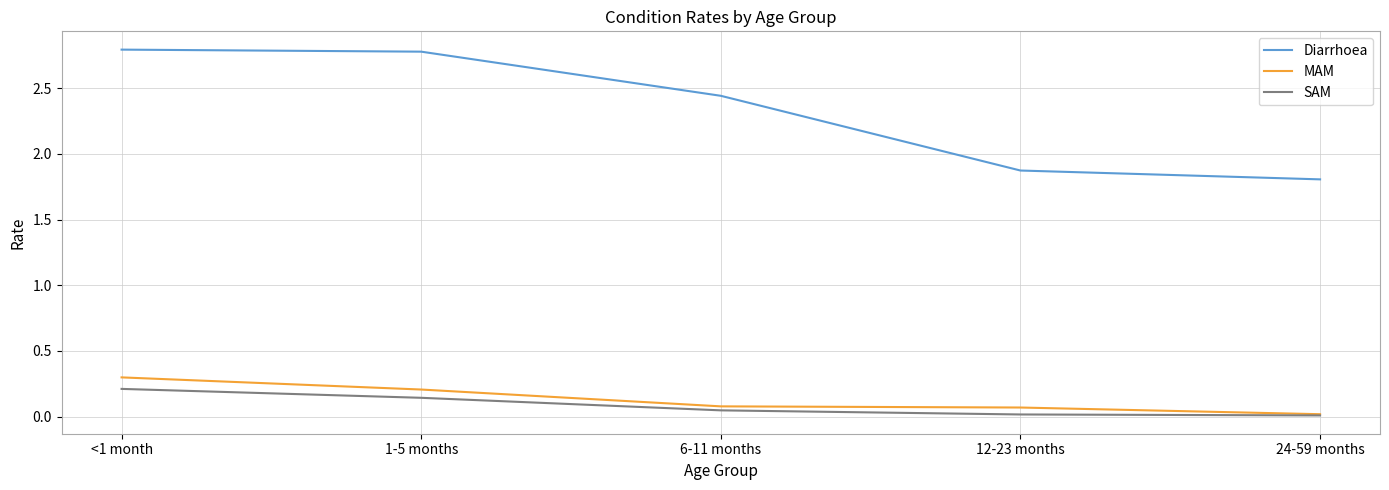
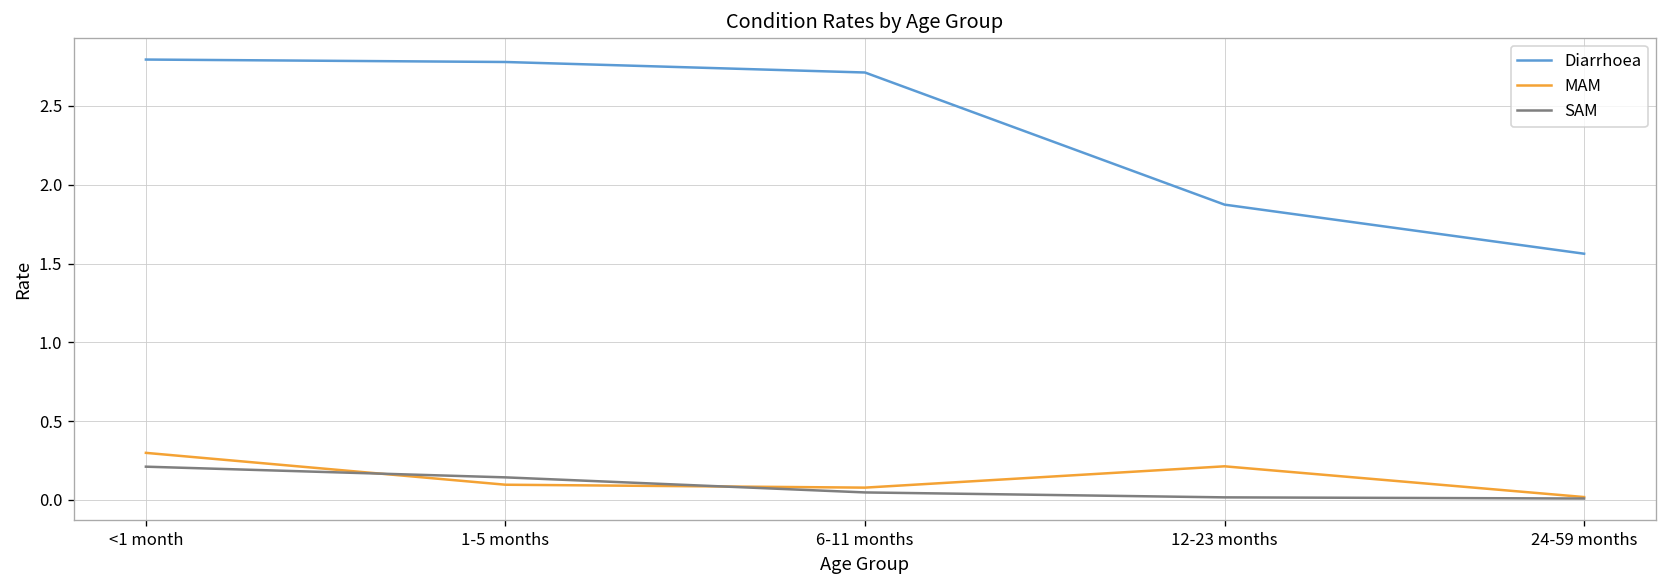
  {
    "Diarrhoea": {
      "<1 month": 2.79,
      "1-5 months": 2.78,
-     "6-11 months": 2.44,
+     "6-11 months": 2.71,
      "12-23 months": 1.87,
-     "24-59 months": 1.81
+     "24-59 months": 1.56
    },
    "MAM": {
      "<1 month": 0.30,
-     "1-5 months": 0.21,
+     "1-5 months": 0.10,
      "6-11 months": 0.08,
-     "12-23 months": 0.07
+     "12-23 months": 0.21
    },
    "SAM": {
      "<1 month": 0.21,
      "1-5 months": 0.14,
      "6-11 months": 0.05,
      "12-23 months": 0.02
    }
  }
